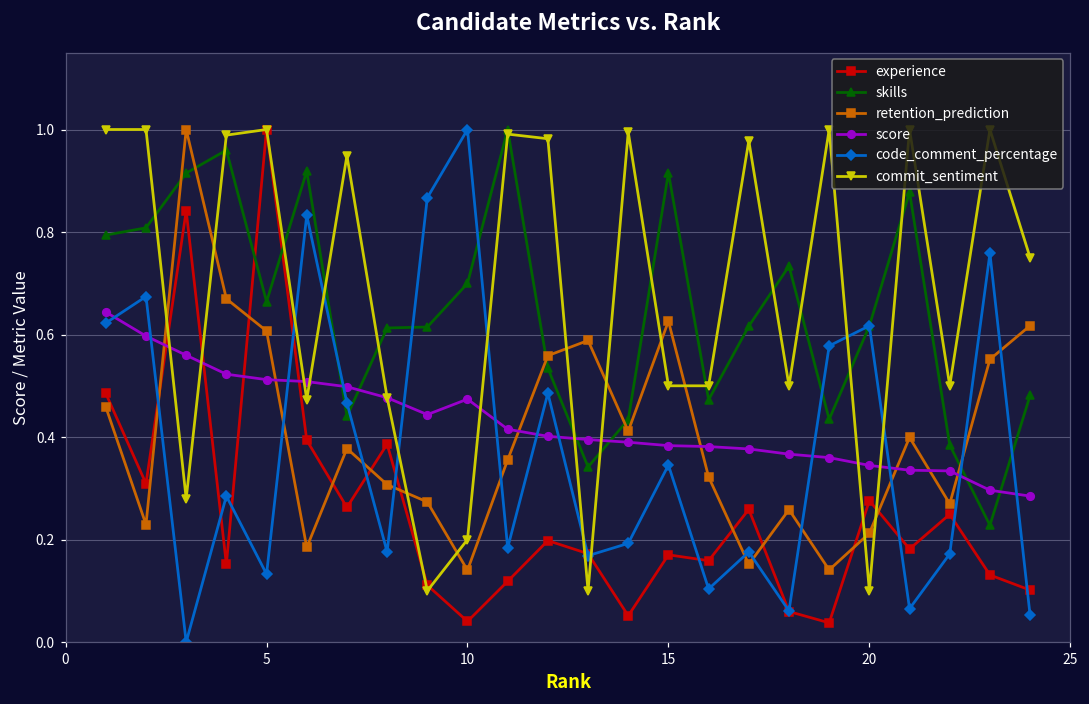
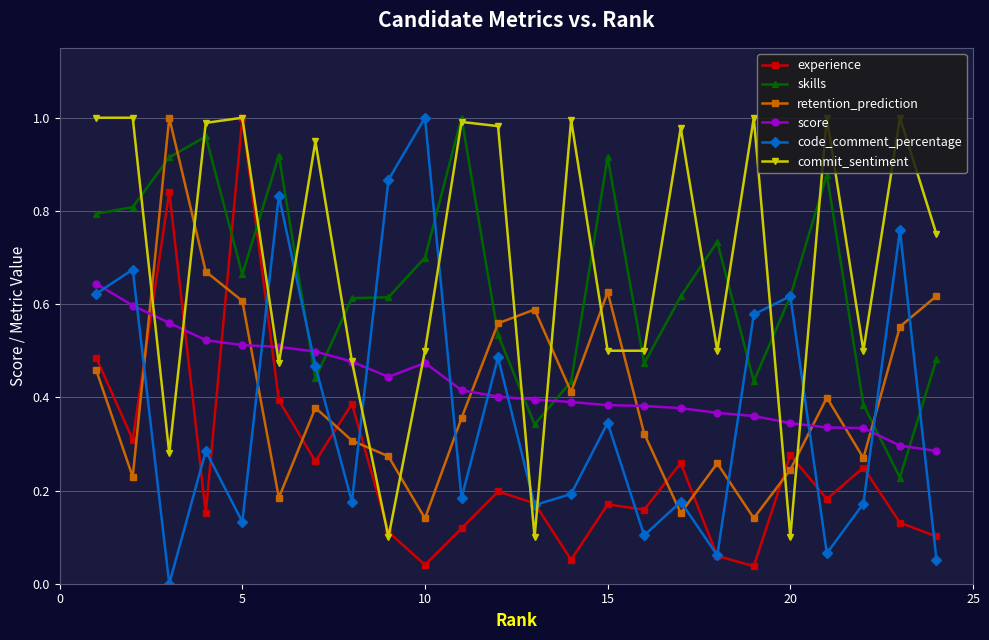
  {
    "experience": {
      "10": 0.04,
      "15": 0.17,
      "20": 0.28
    },
    "skills": {
      "5": 0.66,
      "10": 0.70,
      "15": 0.92
    },
    "retention_prediction": {
      "5": 0.61,
      "10": 0.14,
      "15": 0.63,
-     "20": 0.21
+     "20": 0.24
    },
    "score": {
      "5": 0.51,
      "10": 0.47,
      "15": 0.38,
      "20": 0.34
    },
    "code_comment_percentage": {
      "5": 0.13,
      "10": 1.00,
      "15": 0.35
    },
    "commit_sentiment": {
-     "10": 0.2,
+     "10": 0.5,
      "15": 0.5,
      "20": 0.1
    }
  }
